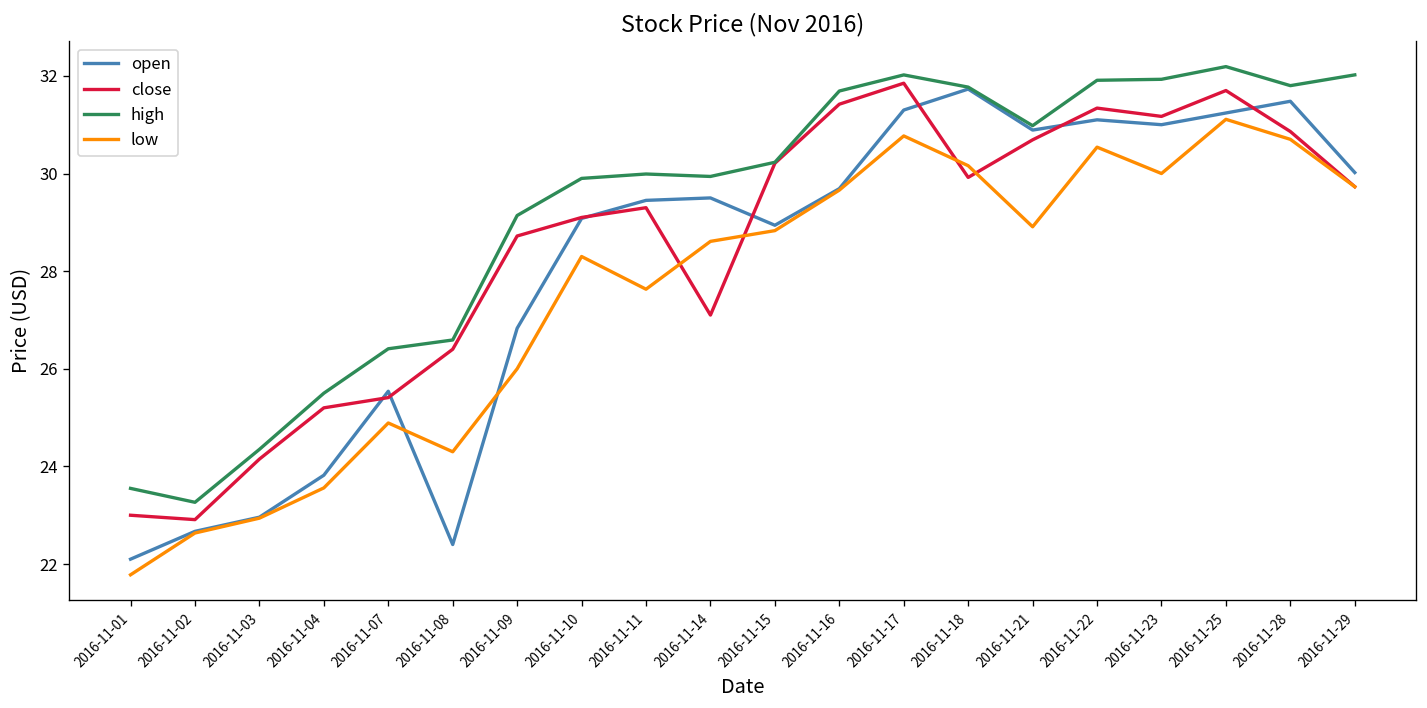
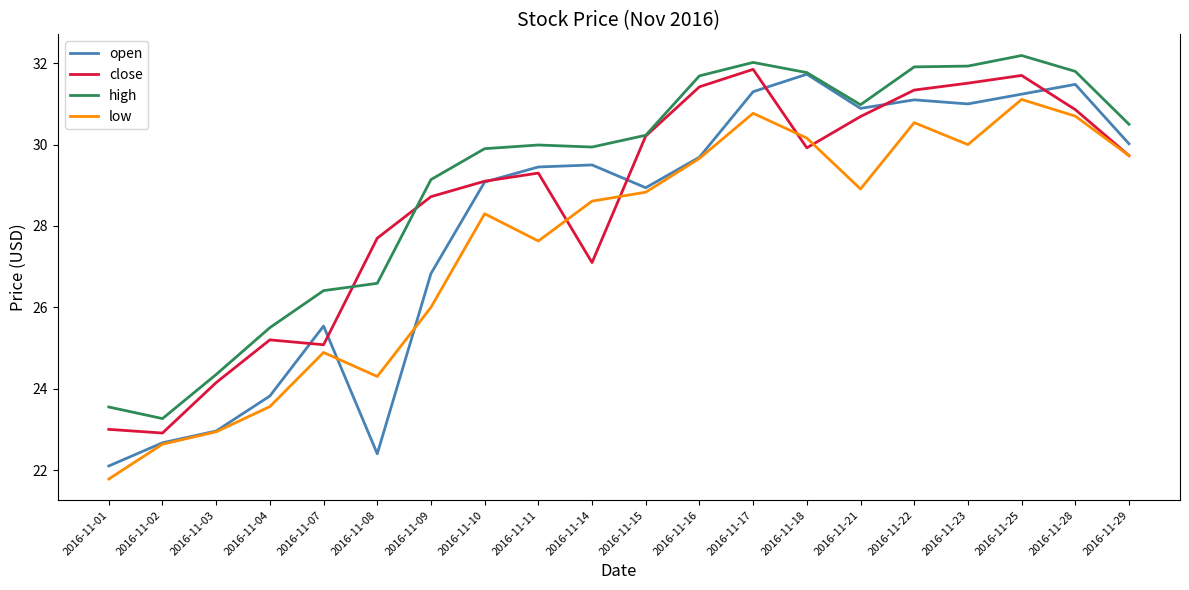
  {
    "open": {
      "2016-11-01": 22.1,
      "2016-11-04": 23.8,
      "2016-11-07": 25.5,
      "2016-11-08": 22.4,
      "2016-11-09": 26.8,
      "2016-11-11": 29.5,
      "2016-11-14": 29.5,
      "2016-11-15": 28.9,
      "2016-11-17": 31.3,
      "2016-11-21": 30.9,
      "2016-11-22": 31.1,
      "2016-11-23": 31.0,
      "2016-11-25": 31.2,
      "2016-11-28": 31.5,
      "2016-11-29": 30.0
    },
    "close": {
      "2016-11-01": 23.0,
      "2016-11-02": 22.9,
      "2016-11-03": 24.2,
      "2016-11-04": 25.2,
-     "2016-11-07": 25.4,
-     "2016-11-08": 26.4,
+     "2016-11-07": 25.1,
+     "2016-11-08": 27.7,
      "2016-11-09": 28.7,
      "2016-11-11": 29.3,
      "2016-11-14": 27.1,
      "2016-11-16": 31.4,
      "2016-11-17": 31.9,
      "2016-11-18": 29.9,
      "2016-11-21": 30.7,
      "2016-11-22": 31.3,
-     "2016-11-23": 31.2,
+     "2016-11-23": 31.5,
      "2016-11-25": 31.7,
      "2016-11-28": 30.9
    },
    "high": {
      "2016-11-01": 23.6,
      "2016-11-02": 23.3,
      "2016-11-03": 24.3,
      "2016-11-04": 25.5,
      "2016-11-07": 26.4,
      "2016-11-08": 26.6,
      "2016-11-09": 29.1,
      "2016-11-10": 29.9,
      "2016-11-11": 30.0,
      "2016-11-14": 29.9,
      "2016-11-16": 31.7,
      "2016-11-17": 32.0,
      "2016-11-21": 31.0,
      "2016-11-22": 31.9,
      "2016-11-23": 31.9,
      "2016-11-25": 32.2,
      "2016-11-28": 31.8,
-     "2016-11-29": 32.0
+     "2016-11-29": 30.5
    },
    "low": {
      "2016-11-01": 21.8,
      "2016-11-04": 23.6,
      "2016-11-07": 24.9,
      "2016-11-08": 24.3,
      "2016-11-09": 26.0,
      "2016-11-10": 28.3,
      "2016-11-11": 27.6,
      "2016-11-14": 28.6,
      "2016-11-15": 28.8,
      "2016-11-17": 30.8,
      "2016-11-18": 30.2,
      "2016-11-21": 28.9,
      "2016-11-22": 30.5,
      "2016-11-23": 30.0,
      "2016-11-25": 31.1,
      "2016-11-28": 30.7
    }
  }
